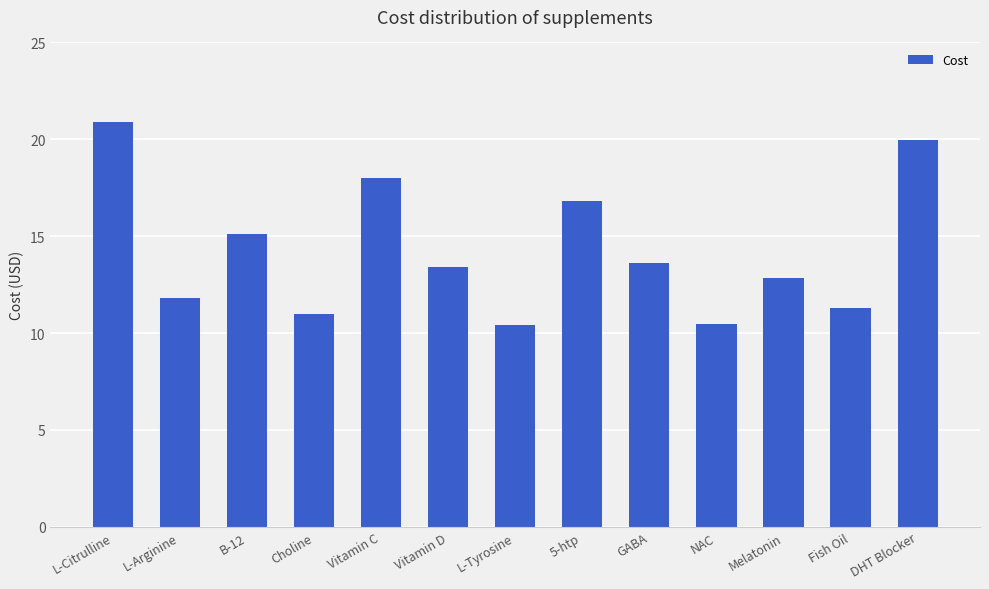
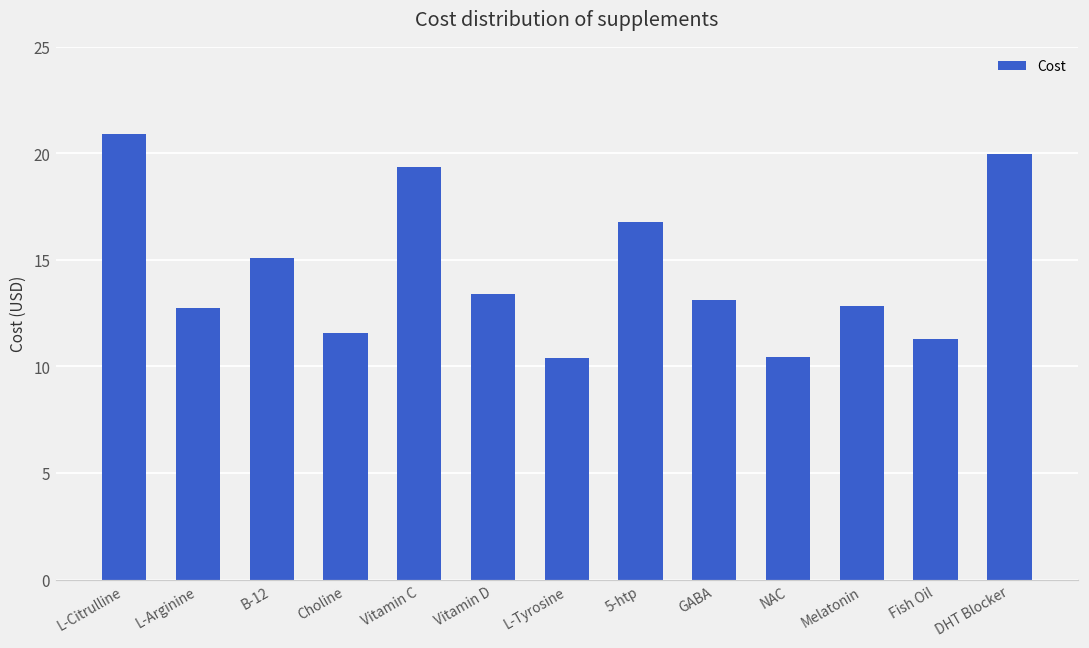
  {
    "L-Citrulline": 20.9,
-   "L-Arginine": 11.8,
+   "L-Arginine": 12.8,
    "B-12": 15.1,
-   "Choline": 11.0,
-   "Vitamin C": 18.0,
+   "Choline": 11.6,
+   "Vitamin C": 19.4,
    "Vitamin D": 13.4,
    "L-Tyrosine": 10.4,
    "5-htp": 16.8,
-   "GABA": 13.6,
+   "GABA": 13.1,
    "NAC": 10.5,
    "Melatonin": 12.9,
    "Fish Oil": 11.3,
    "DHT Blocker": 20.0
  }
